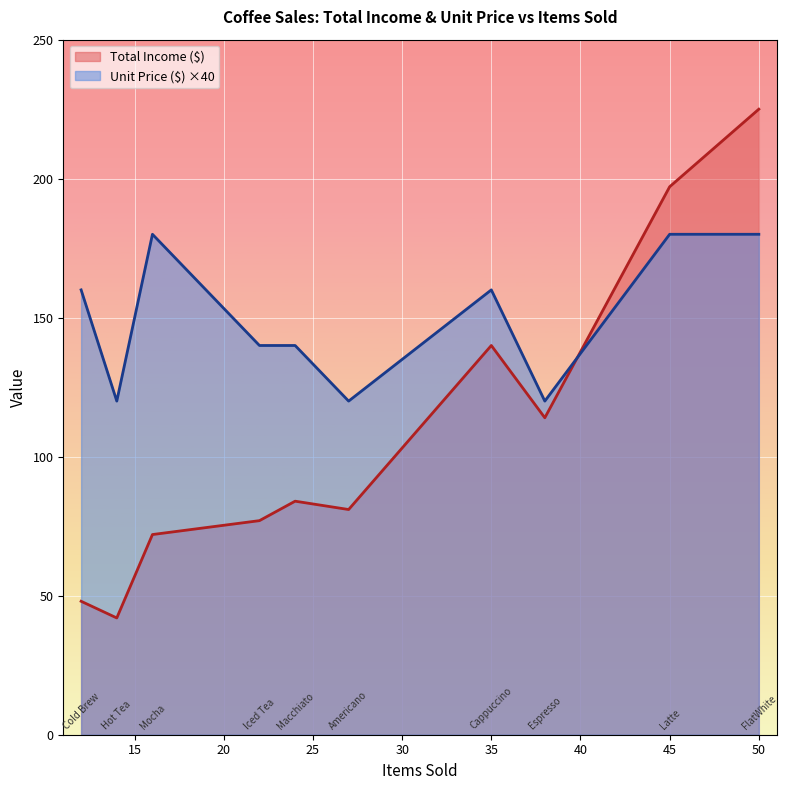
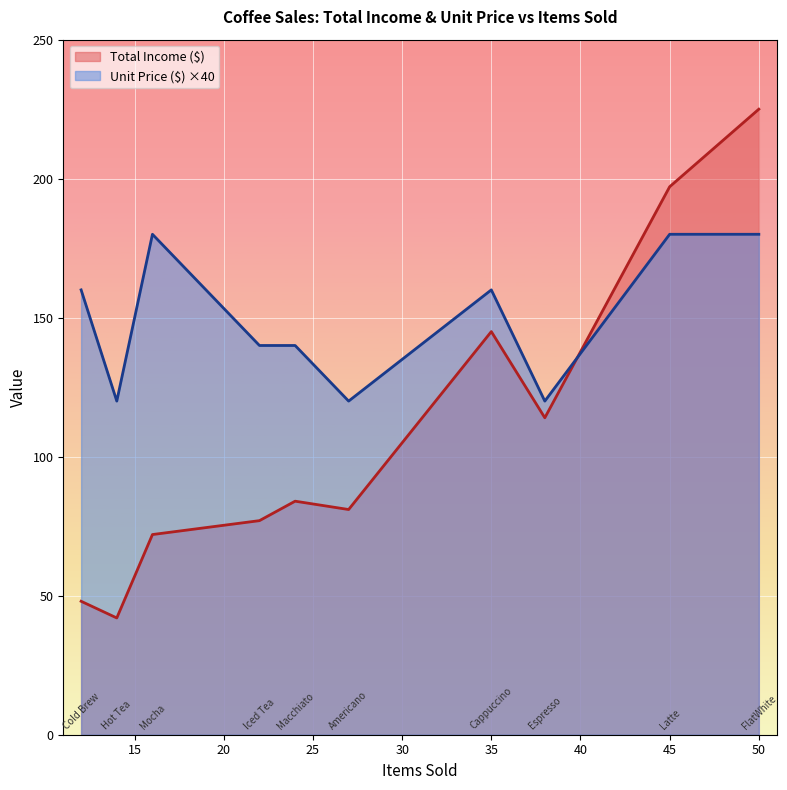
  {
    "Total Income ($)": {
-     "35": 140,
+     "35": 145,
      "45": 197,
      "50": 225
    },
    "Unit Price ($) ×40": {
      "35": 160,
      "45": 180,
      "50": 180
    }
  }
